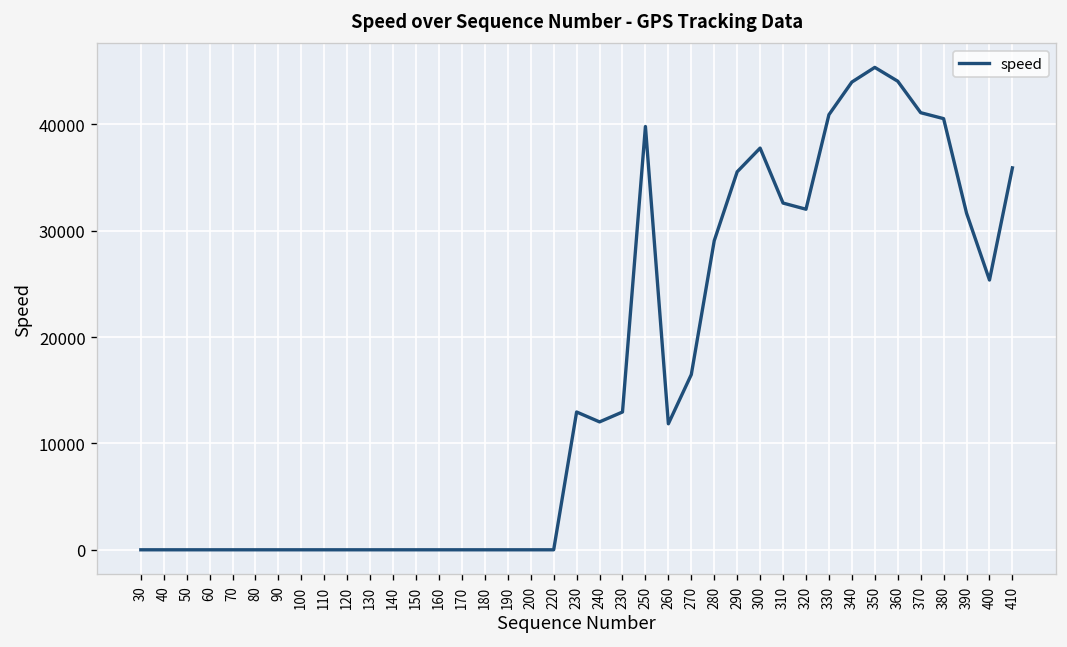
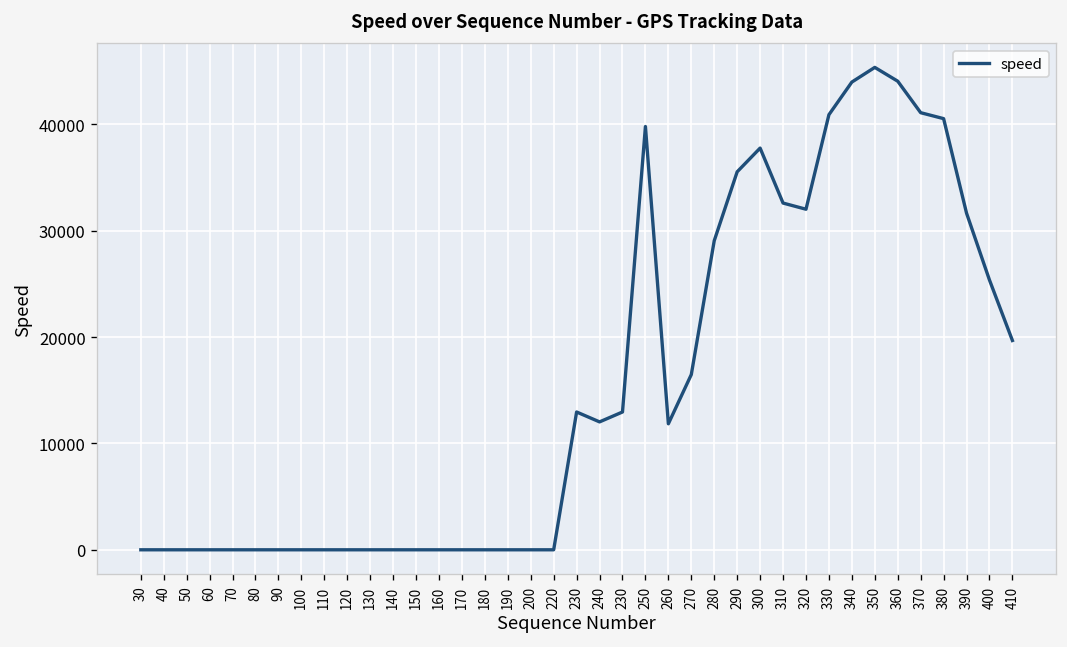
  {
    "30": 0,
    "40": 0,
    "50": 0,
    "60": 0,
    "70": 0,
    "80": 0,
    "90": 0,
    "100": 0,
    "110": 0,
    "120": 0,
    "130": 0,
    "140": 0,
    "150": 0,
    "160": 0,
    "170": 0,
    "180": 0,
    "190": 0,
    "200": 0,
    "220": 0,
    "240": 12000,
    "250": 40000,
    "260": 12000,
    "270": 16000,
    "280": 29000,
    "290": 36000,
    "300": 38000,
    "310": 33000,
    "320": 32000,
    "330": 41000,
    "340": 44000,
    "350": 45000,
    "360": 44000,
    "370": 41000,
    "380": 41000,
    "390": 32000,
    "400": 25000,
-   "410": 36000
+   "410": 20000
  }
